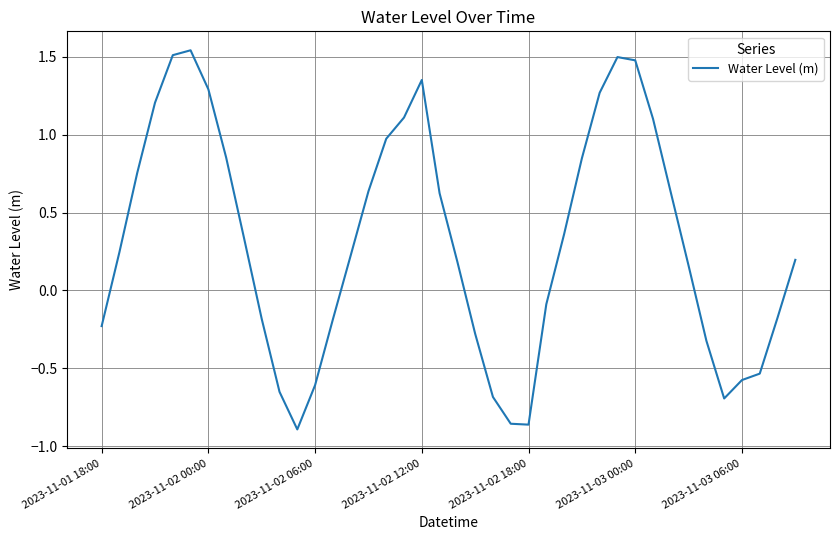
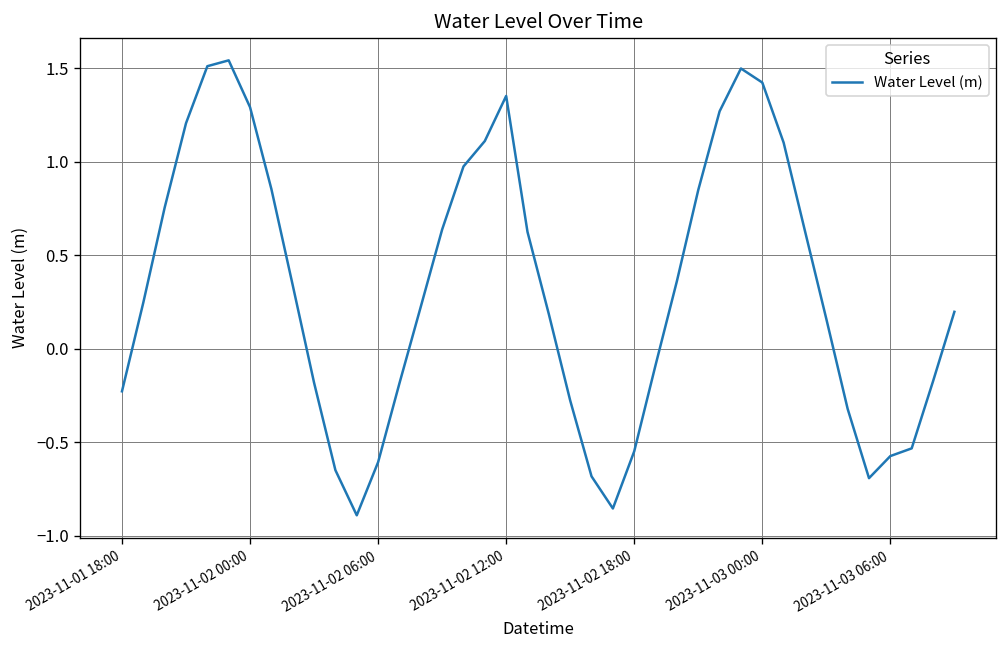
  {
    "2023-11-01 18:00": -0.23,
    "2023-11-02 00:00": 1.29,
    "2023-11-02 06:00": -0.61,
    "2023-11-02 12:00": 1.35,
-   "2023-11-02 18:00": -0.86,
-   "2023-11-03 00:00": 1.48,
+   "2023-11-02 18:00": -0.55,
+   "2023-11-03 00:00": 1.42,
    "2023-11-03 06:00": -0.57
  }
